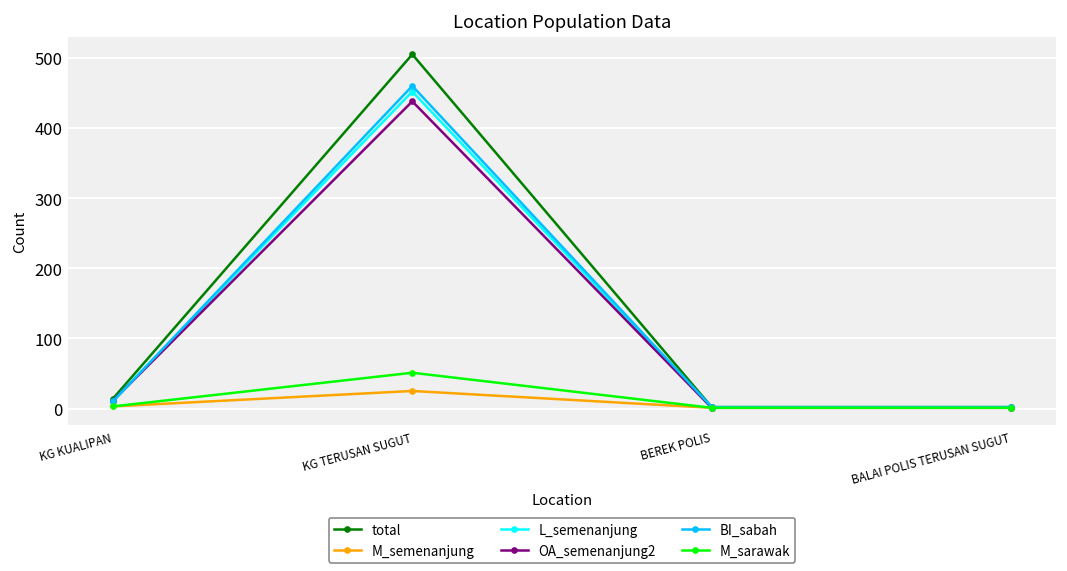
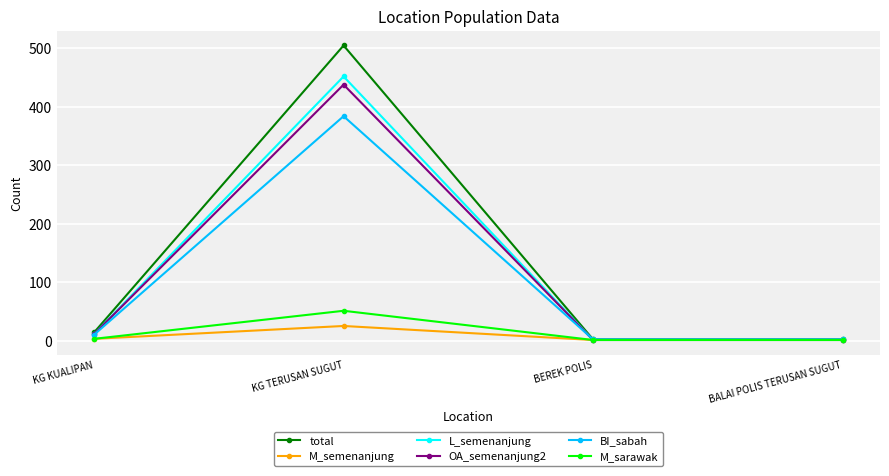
  {
    "total": {
      "KG TERUSAN SUGUT": 510
    },
    "M_semenanjung": {
      "KG TERUSAN SUGUT": 30
    },
    "L_semenanjung": {
      "KG TERUSAN SUGUT": 450
    },
    "OA_semenanjung2": {
      "KG TERUSAN SUGUT": 440
    },
    "BI_sabah": {
-     "KG TERUSAN SUGUT": 460
+     "KG TERUSAN SUGUT": 380
    },
    "M_sarawak": {
      "KG TERUSAN SUGUT": 50
    }
  }
